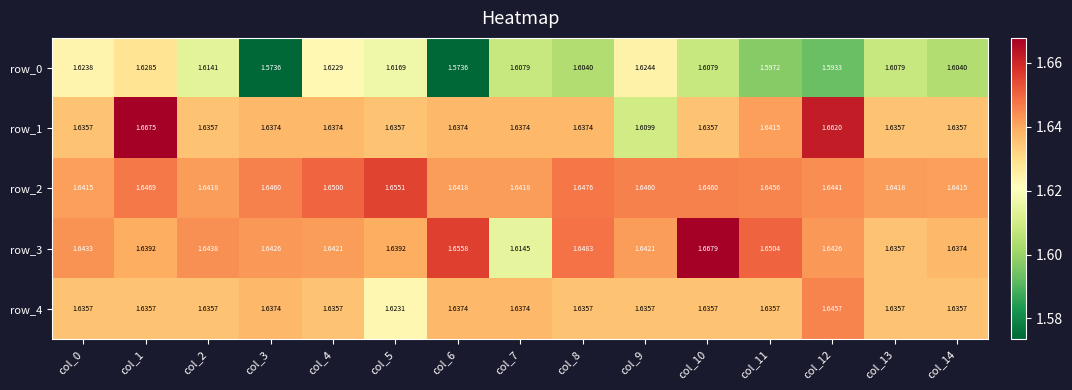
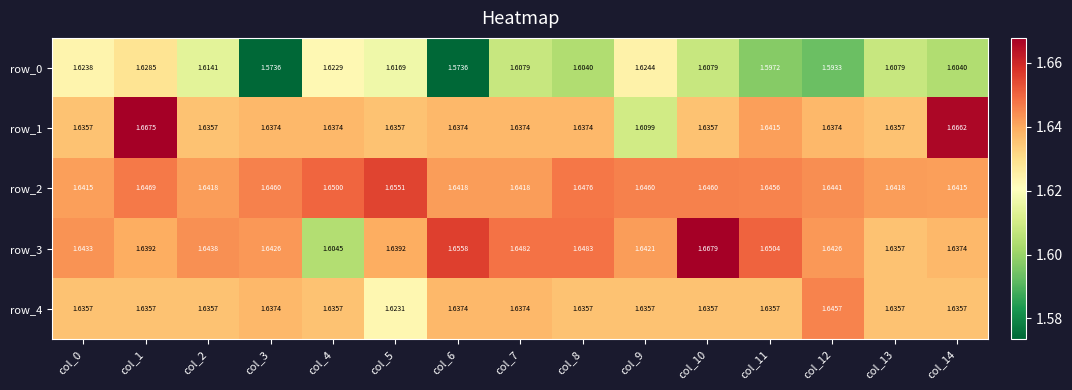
  {
    "row_0": {
      "col_0": 1.6238,
      "col_1": 1.6285,
      "col_2": 1.6141,
      "col_3": 1.5736,
      "col_4": 1.6229,
      "col_5": 1.6169,
      "col_6": 1.5736,
      "col_7": 1.6079,
      "col_8": 1.6040,
      "col_9": 1.6244,
      "col_10": 1.6079,
      "col_11": 1.5972,
      "col_12": 1.5933,
      "col_13": 1.6079,
      "col_14": 1.6040
    },
    "row_1": {
      "col_0": 1.6357,
      "col_1": 1.6675,
      "col_2": 1.6357,
      "col_3": 1.6374,
      "col_4": 1.6374,
      "col_5": 1.6357,
      "col_6": 1.6374,
      "col_7": 1.6374,
      "col_8": 1.6374,
      "col_9": 1.6099,
      "col_10": 1.6357,
      "col_11": 1.6415,
-     "col_12": 1.6620,
+     "col_12": 1.6374,
      "col_13": 1.6357,
-     "col_14": 1.6357
+     "col_14": 1.6662
    },
    "row_2": {
      "col_0": 1.6415,
      "col_1": 1.6469,
      "col_2": 1.6418,
      "col_3": 1.6460,
      "col_4": 1.6500,
      "col_5": 1.6551,
      "col_6": 1.6418,
      "col_7": 1.6418,
      "col_8": 1.6476,
      "col_9": 1.6460,
      "col_10": 1.6460,
      "col_11": 1.6456,
      "col_12": 1.6441,
      "col_13": 1.6418,
      "col_14": 1.6415
    },
    "row_3": {
      "col_0": 1.6433,
      "col_1": 1.6392,
      "col_2": 1.6438,
      "col_3": 1.6426,
-     "col_4": 1.6421,
+     "col_4": 1.6045,
      "col_5": 1.6392,
      "col_6": 1.6558,
-     "col_7": 1.6145,
+     "col_7": 1.6482,
      "col_8": 1.6483,
      "col_9": 1.6421,
      "col_10": 1.6679,
      "col_11": 1.6504,
      "col_12": 1.6426,
      "col_13": 1.6357,
      "col_14": 1.6374
    },
    "row_4": {
      "col_0": 1.6357,
      "col_1": 1.6357,
      "col_2": 1.6357,
      "col_3": 1.6374,
      "col_4": 1.6357,
      "col_5": 1.6231,
      "col_6": 1.6374,
      "col_7": 1.6374,
      "col_8": 1.6357,
      "col_9": 1.6357,
      "col_10": 1.6357,
      "col_11": 1.6357,
      "col_12": 1.6457,
      "col_13": 1.6357,
      "col_14": 1.6357
    }
  }
